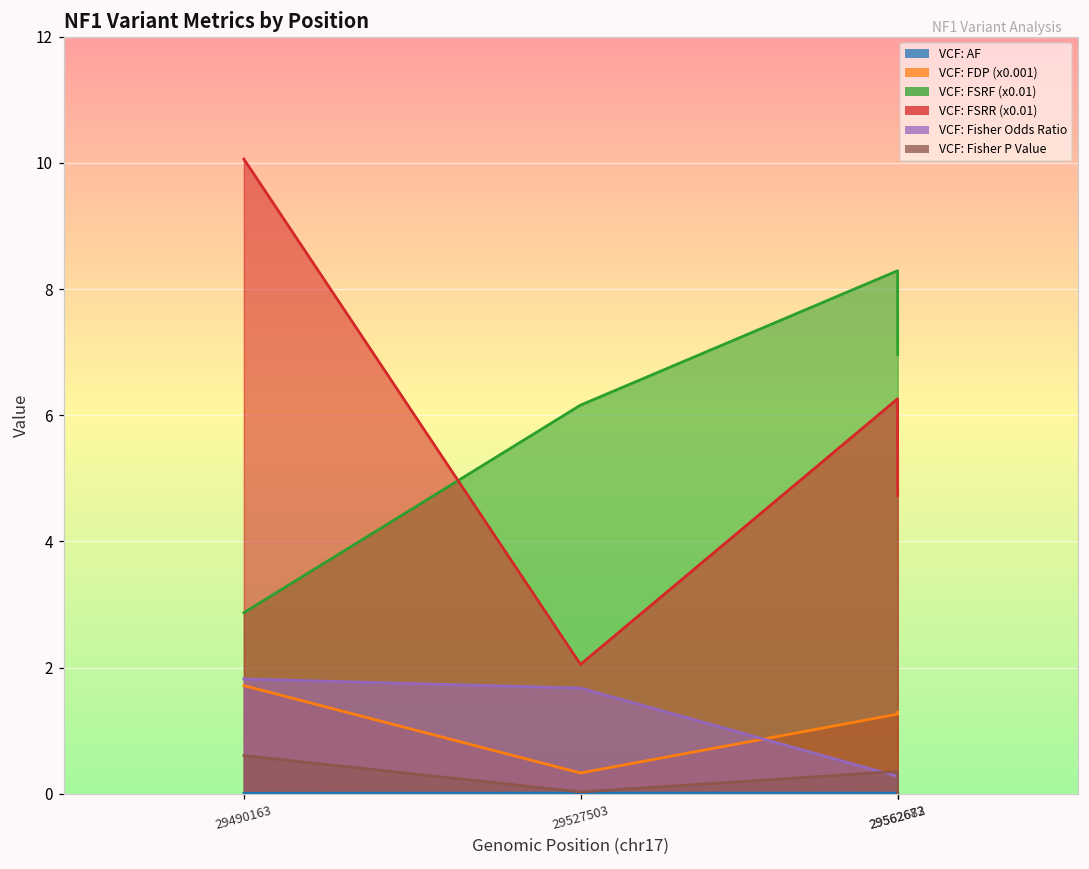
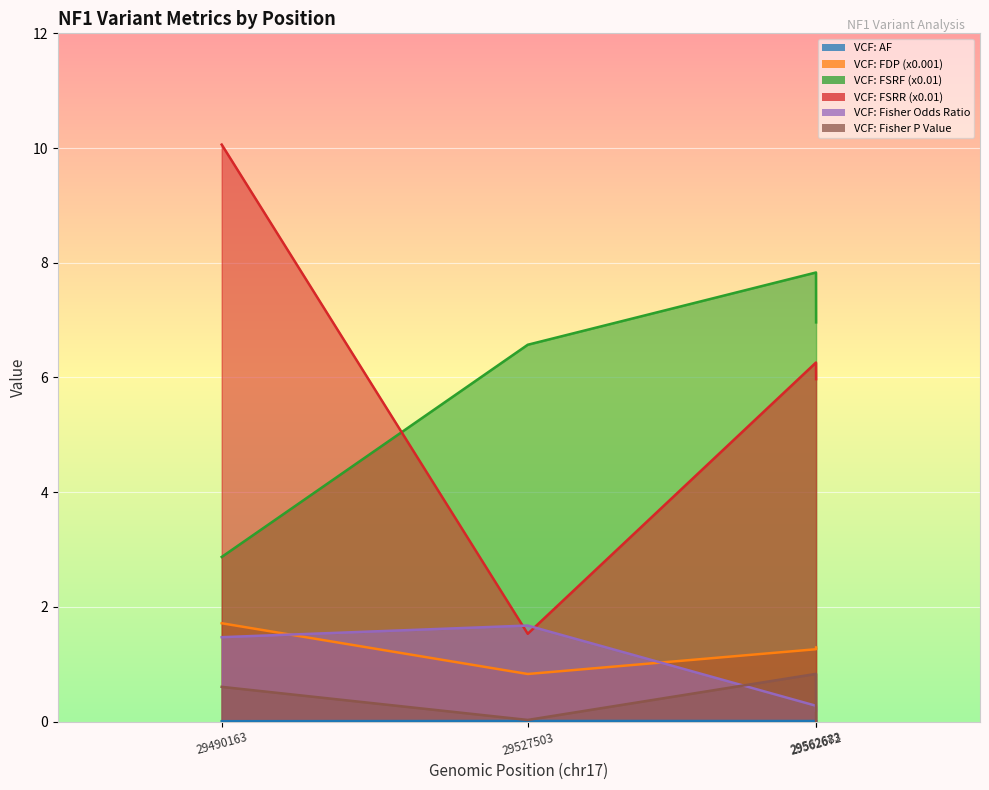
  {
    "VCF: AF": {
      "29490163": 0.0
    },
    "VCF: FDP (x0.001)": {
      "29490163": 1.7,
-     "29527503": 0.3,
+     "29527503": 0.8,
      "29562672": 1.3,
      "29562683": 1.3
    },
    "VCF: FSRF (x0.01)": {
      "29490163": 2.9,
-     "29527503": 6.2,
-     "29562672": 8.3,
+     "29527503": 6.6,
+     "29562672": 7.8,
      "29562683": 7.0
    },
    "VCF: FSRR (x0.01)": {
      "29490163": 10.1,
-     "29527503": 2.1,
+     "29527503": 1.5,
      "29562672": 6.3,
-     "29562683": 4.7
+     "29562683": 6.0
    },
    "VCF: Fisher Odds Ratio": {
-     "29490163": 1.8,
+     "29490163": 1.5,
      "29527503": 1.7,
      "29562672": 0.3,
      "29562683": 0.2
    },
    "VCF: Fisher P Value": {
      "29490163": 0.6,
-     "29562672": 0.4
+     "29562672": 0.8
    }
  }
